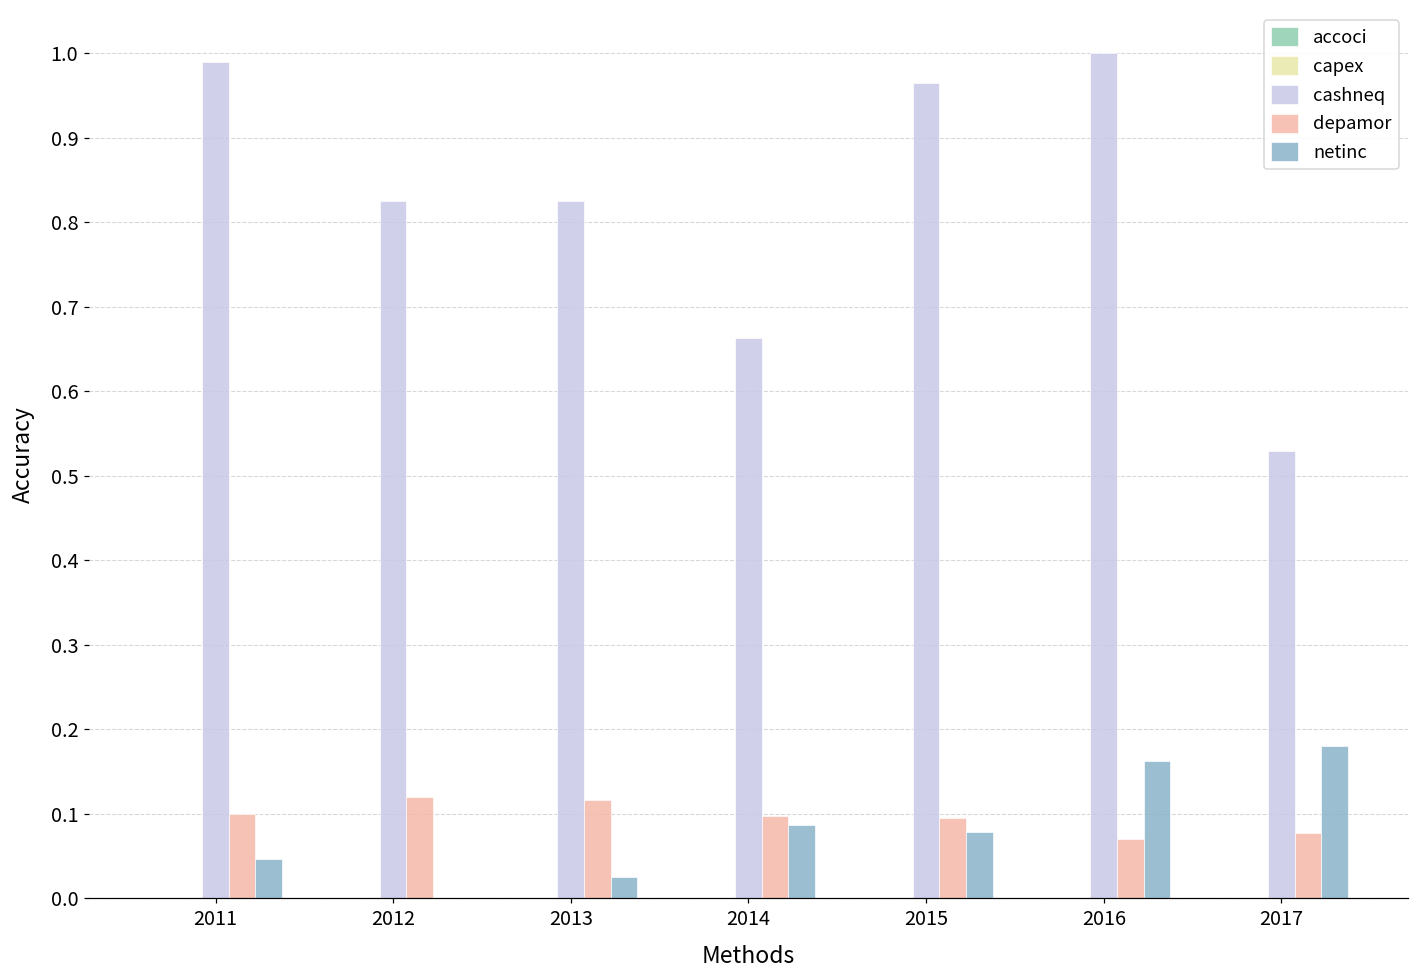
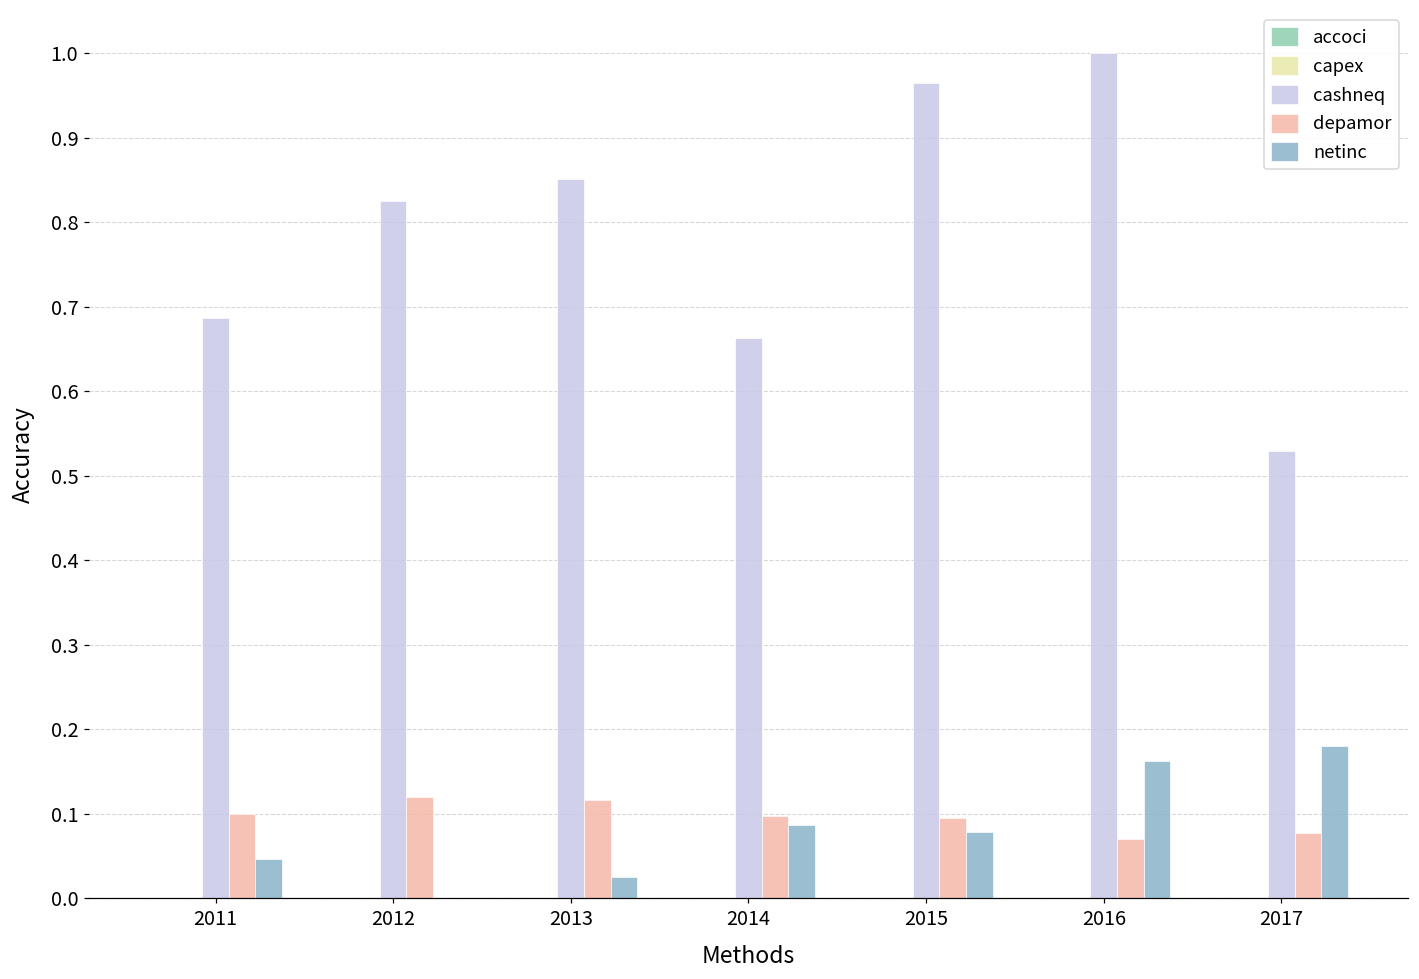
  {
    "cashneq": {
-     "2011": 0.99,
+     "2011": 0.69,
      "2012": 0.83,
-     "2013": 0.83,
+     "2013": 0.85,
      "2014": 0.66,
      "2015": 0.96,
      "2016": 1.00,
      "2017": 0.53
    }
  }
